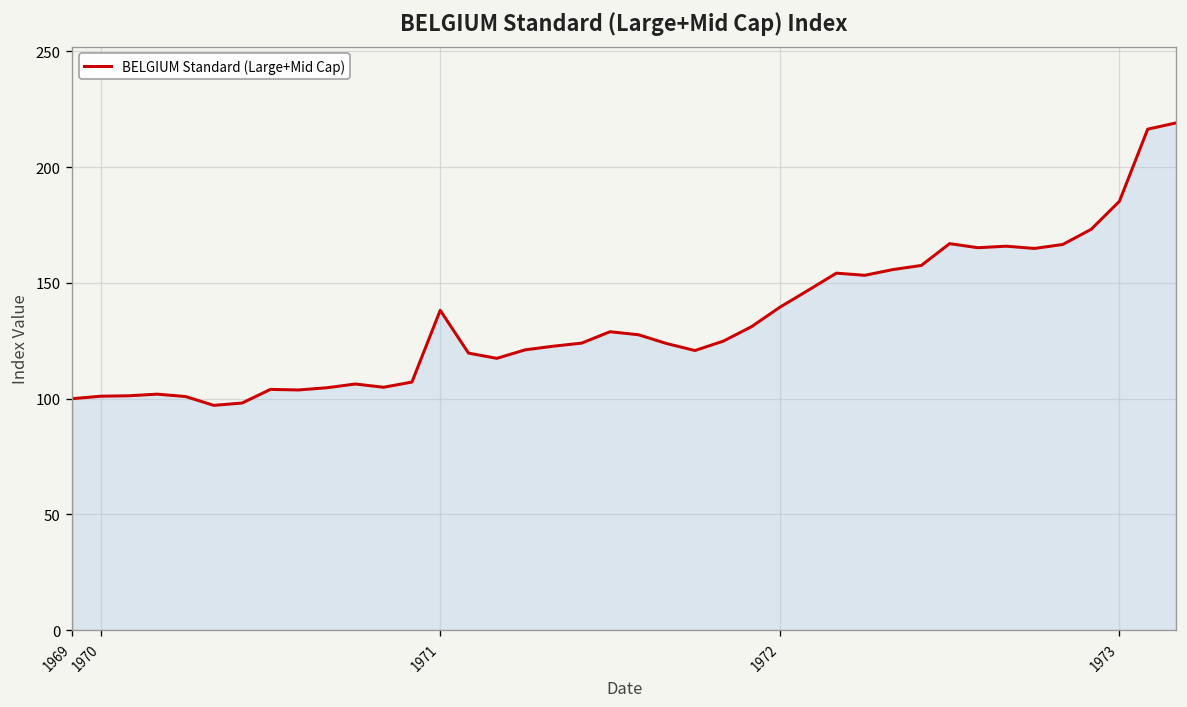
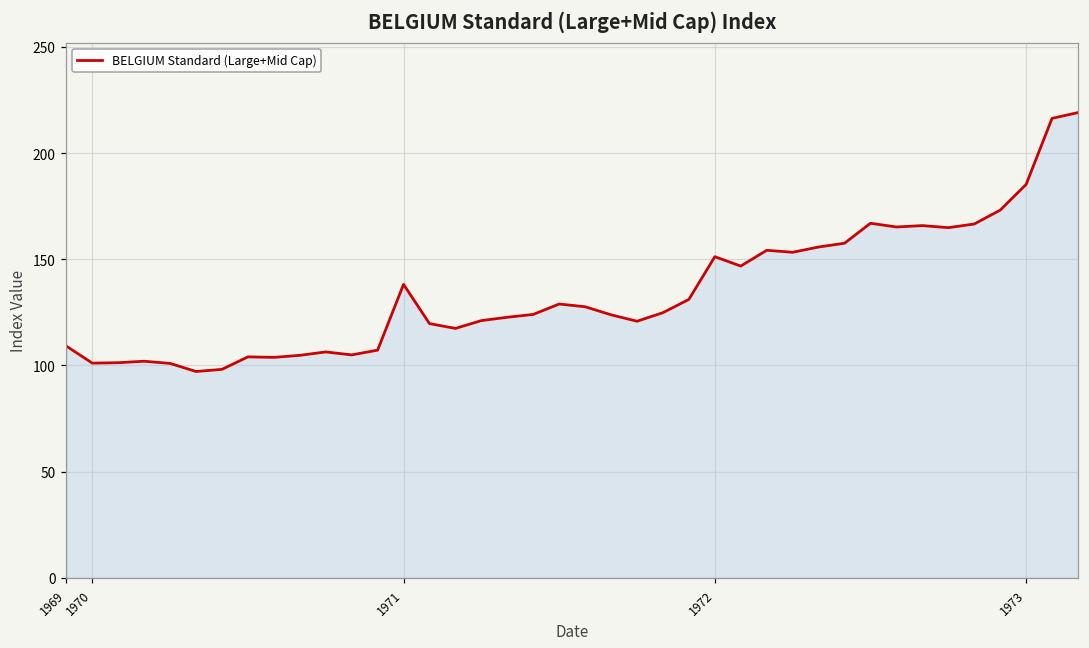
  {
-   "1969": 100,
+   "1969": 109,
    "1970": 101,
    "1971": 138,
-   "1972": 139,
+   "1972": 151,
    "1973": 185
  }
